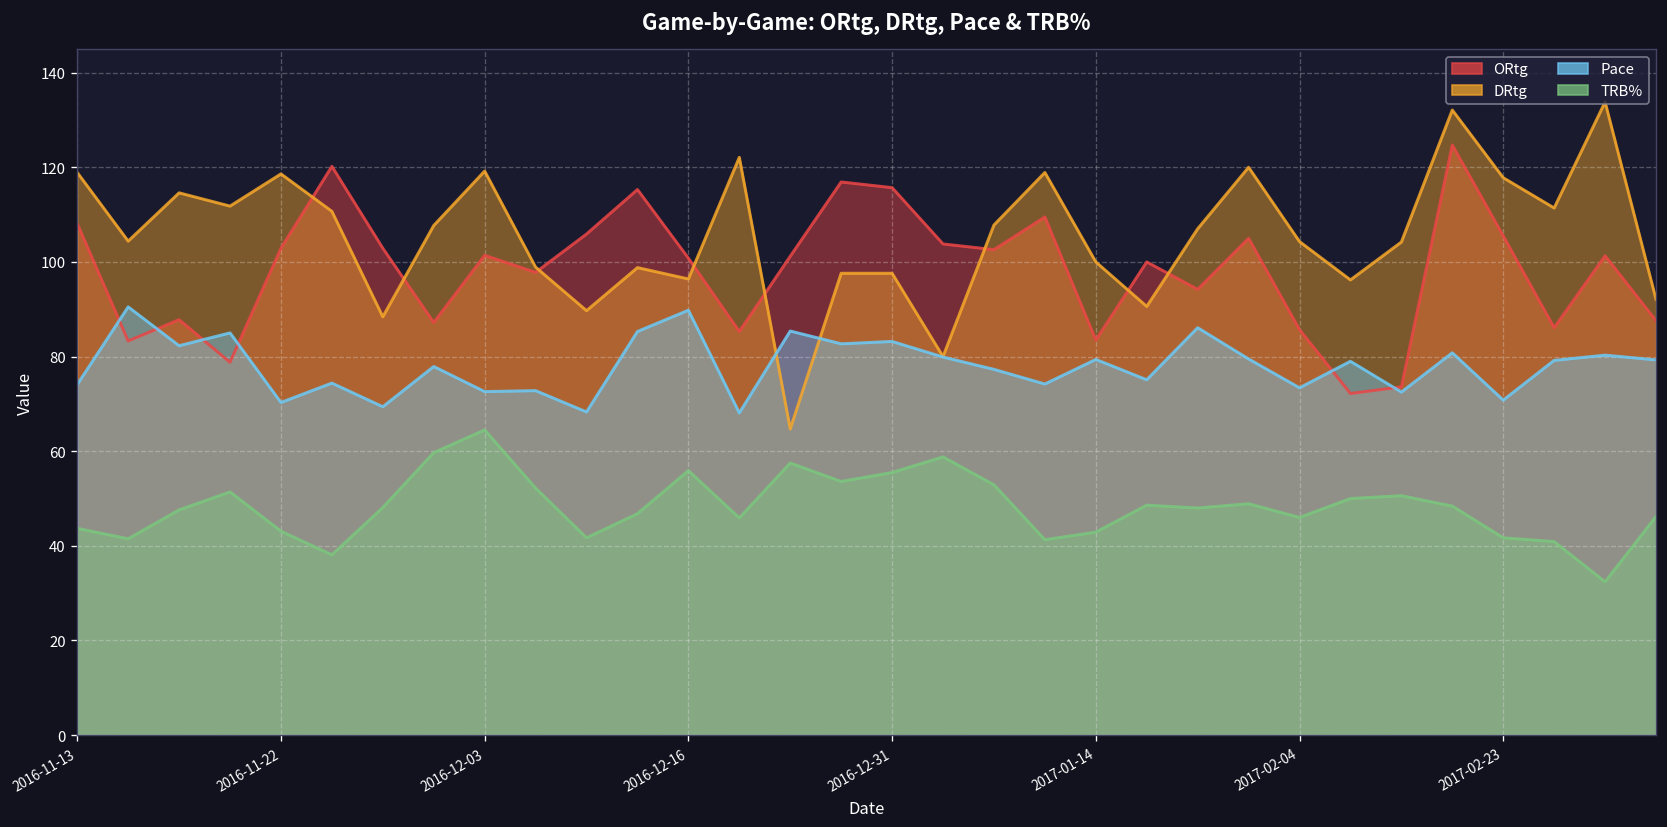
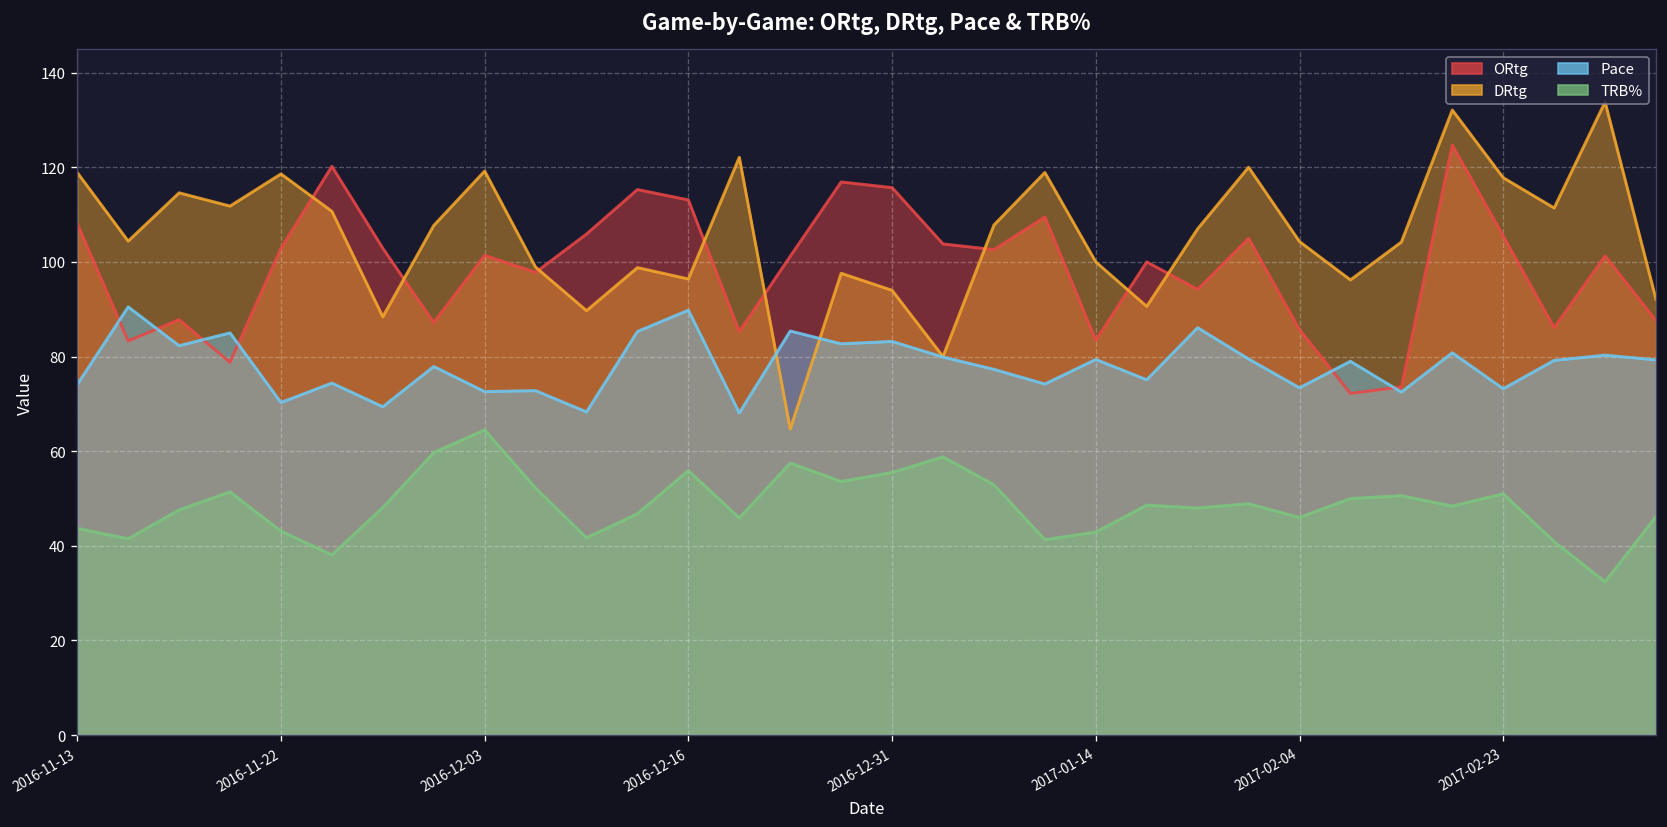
  {
    "ORtg": {
      "2016-11-13": 108,
      "2016-11-22": 103,
      "2016-12-03": 101,
-     "2016-12-16": 101,
+     "2016-12-16": 113,
      "2016-12-31": 116,
      "2017-01-14": 84,
      "2017-02-04": 86,
      "2017-02-23": 106
    },
    "DRtg": {
      "2016-11-13": 119,
      "2016-11-22": 119,
      "2016-12-03": 119,
      "2016-12-16": 96,
-     "2016-12-31": 98,
+     "2016-12-31": 94,
      "2017-01-14": 100,
      "2017-02-04": 104,
      "2017-02-23": 118
    },
    "Pace": {
      "2016-11-13": 74,
      "2016-11-22": 70,
      "2016-12-03": 73,
      "2016-12-16": 90,
      "2016-12-31": 83,
      "2017-01-14": 79,
      "2017-02-04": 73,
-     "2017-02-23": 71
+     "2017-02-23": 73
    },
    "TRB%": {
      "2016-11-13": 44,
      "2016-11-22": 43,
      "2016-12-03": 65,
      "2016-12-16": 56,
      "2016-12-31": 56,
      "2017-01-14": 43,
      "2017-02-04": 46,
-     "2017-02-23": 42
+     "2017-02-23": 51
    }
  }
